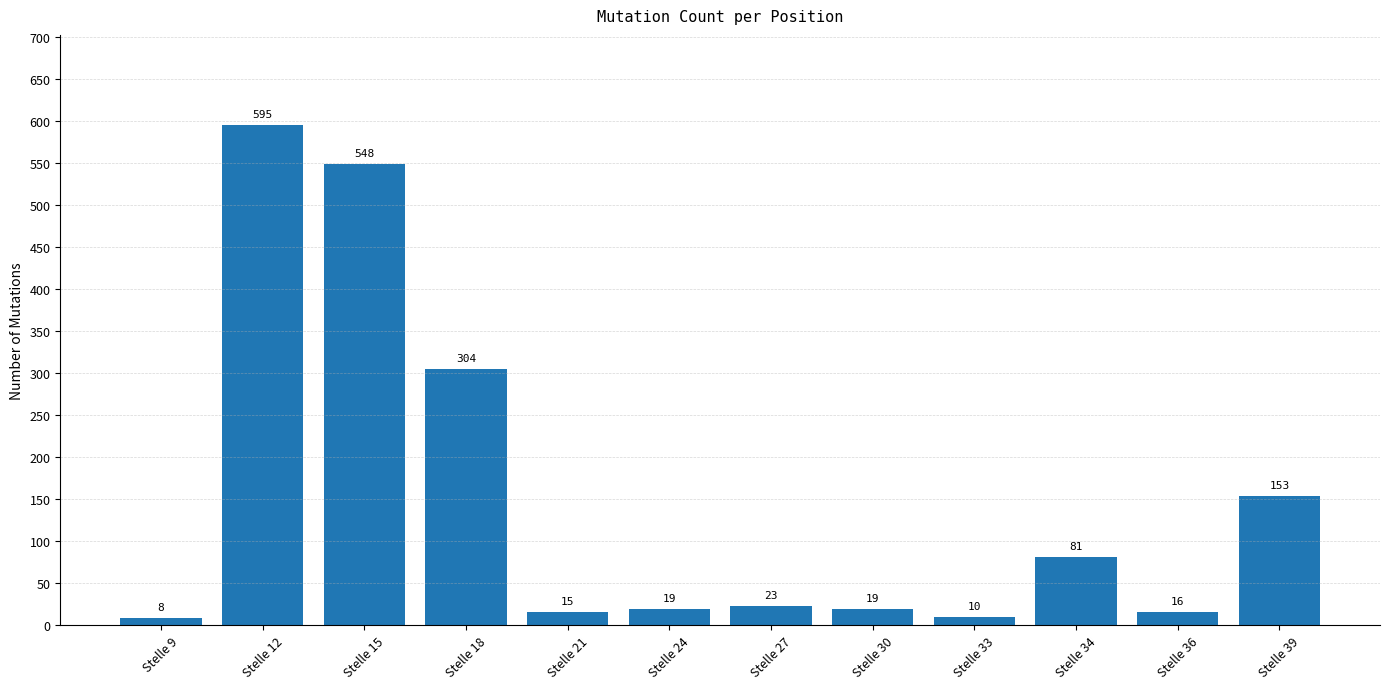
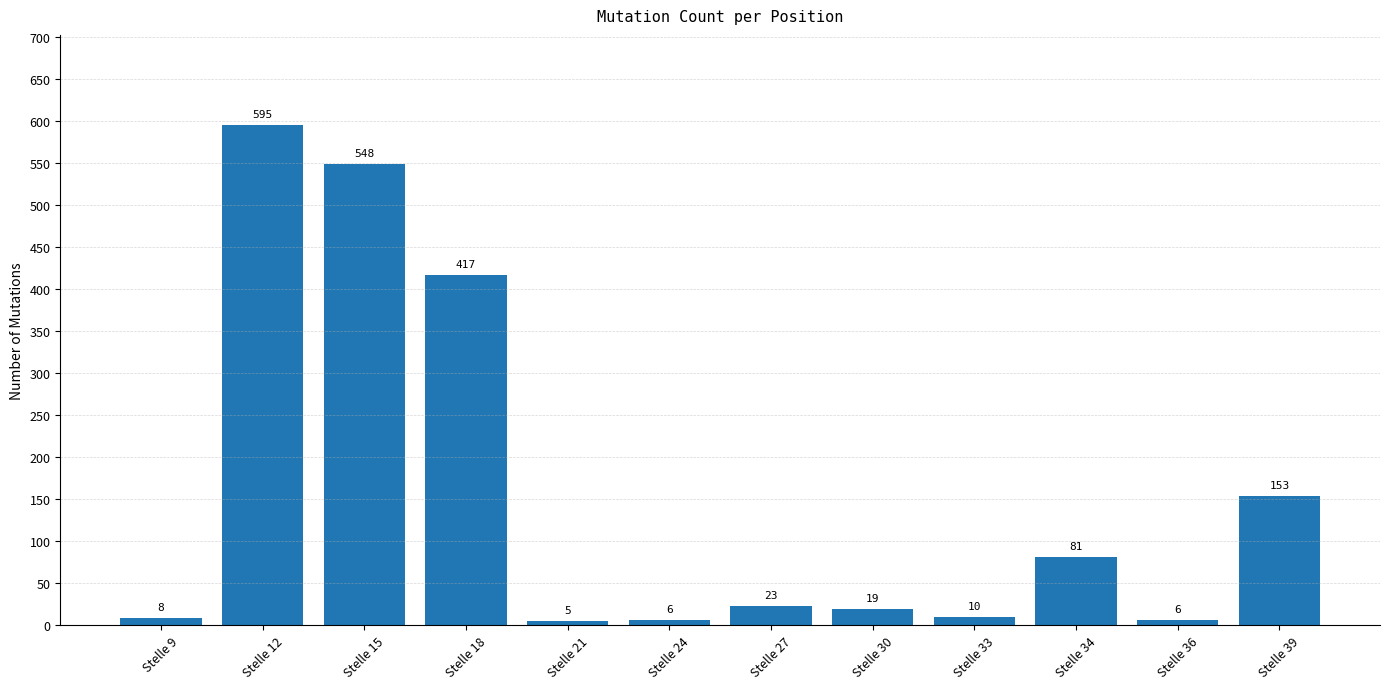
  {
    "Stelle 9": 8,
    "Stelle 12": 595,
    "Stelle 15": 548,
-   "Stelle 18": 304,
-   "Stelle 21": 15,
-   "Stelle 24": 19,
+   "Stelle 18": 417,
+   "Stelle 21": 5,
+   "Stelle 24": 6,
    "Stelle 27": 23,
    "Stelle 30": 19,
    "Stelle 33": 10,
    "Stelle 34": 81,
-   "Stelle 36": 16,
+   "Stelle 36": 6,
    "Stelle 39": 153
  }
